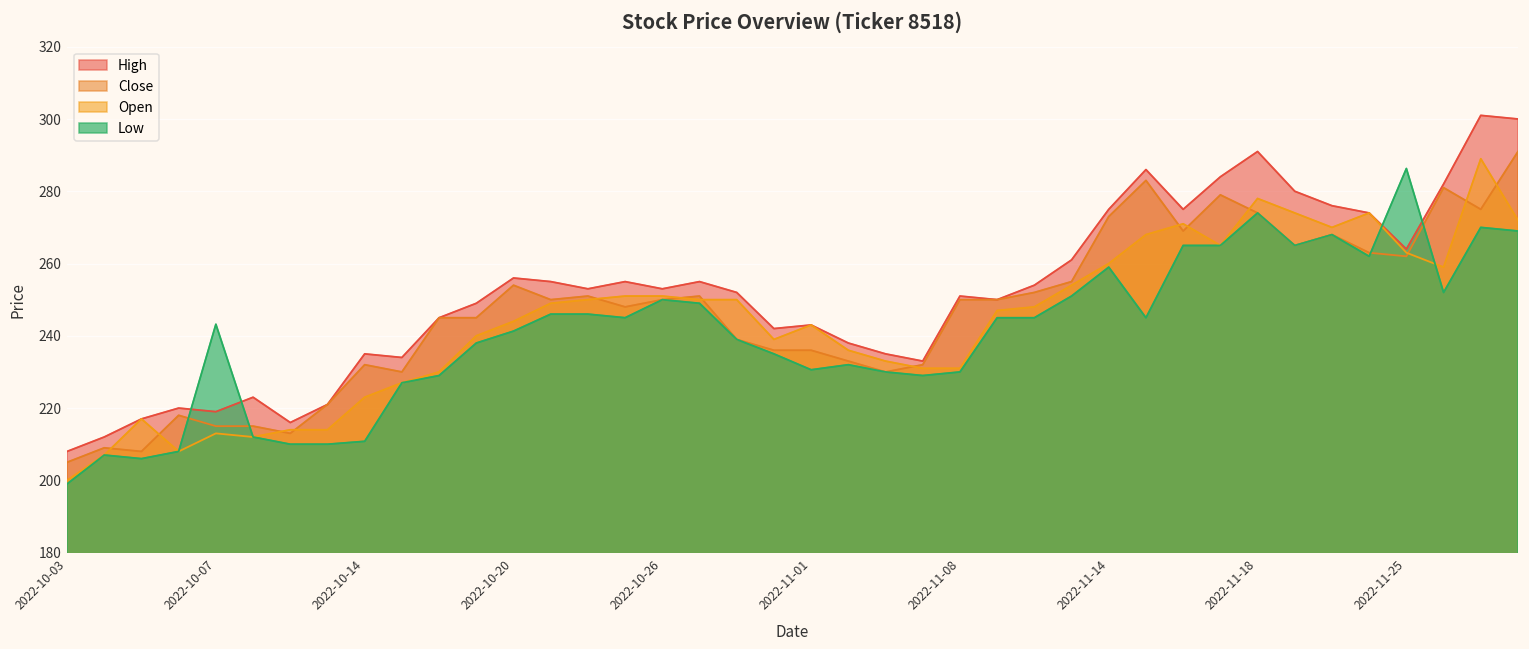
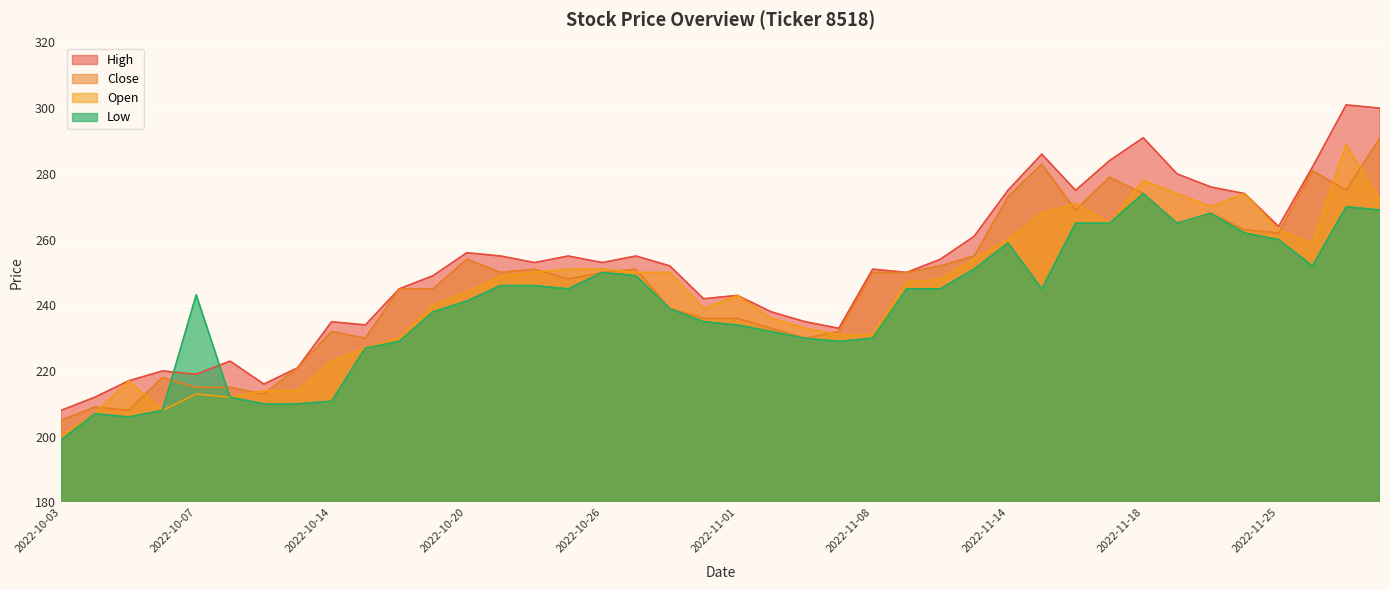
  {
    "Low": {
      "2022-10-03": 199,
      "2022-10-07": 243,
      "2022-10-14": 211,
      "2022-10-20": 241,
-     "2022-11-01": 231,
+     "2022-11-01": 234,
      "2022-11-08": 230,
      "2022-11-14": 259,
-     "2022-11-25": 286
+     "2022-11-25": 260
    }
  }
